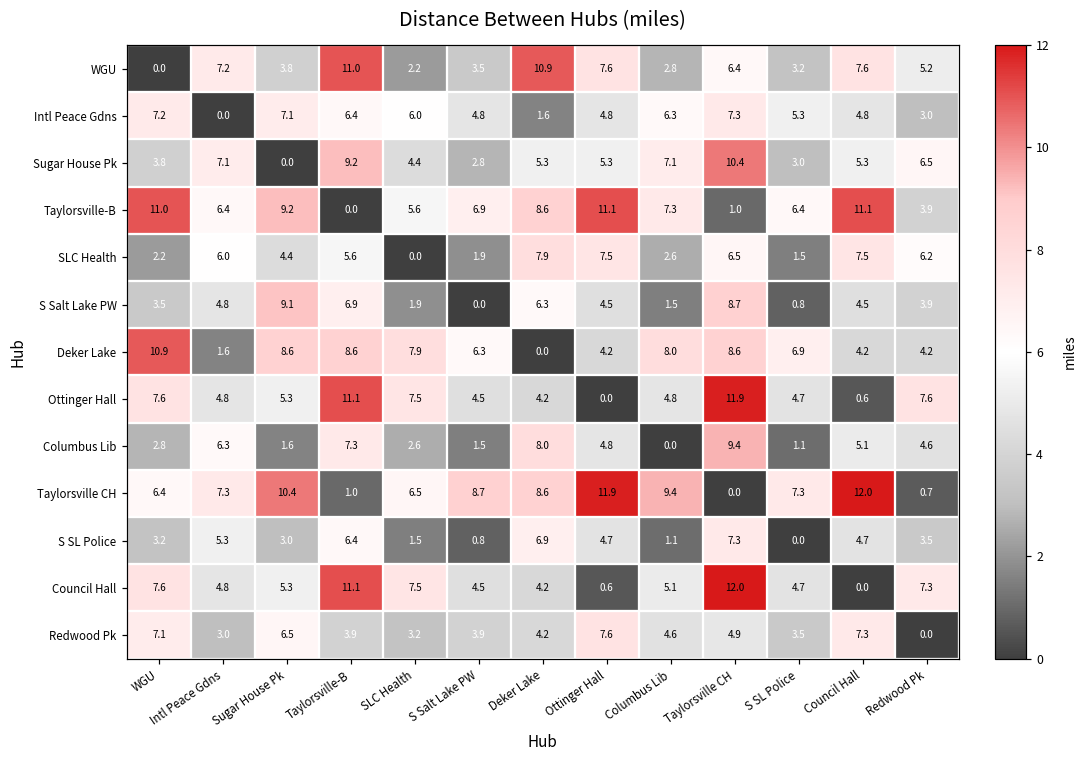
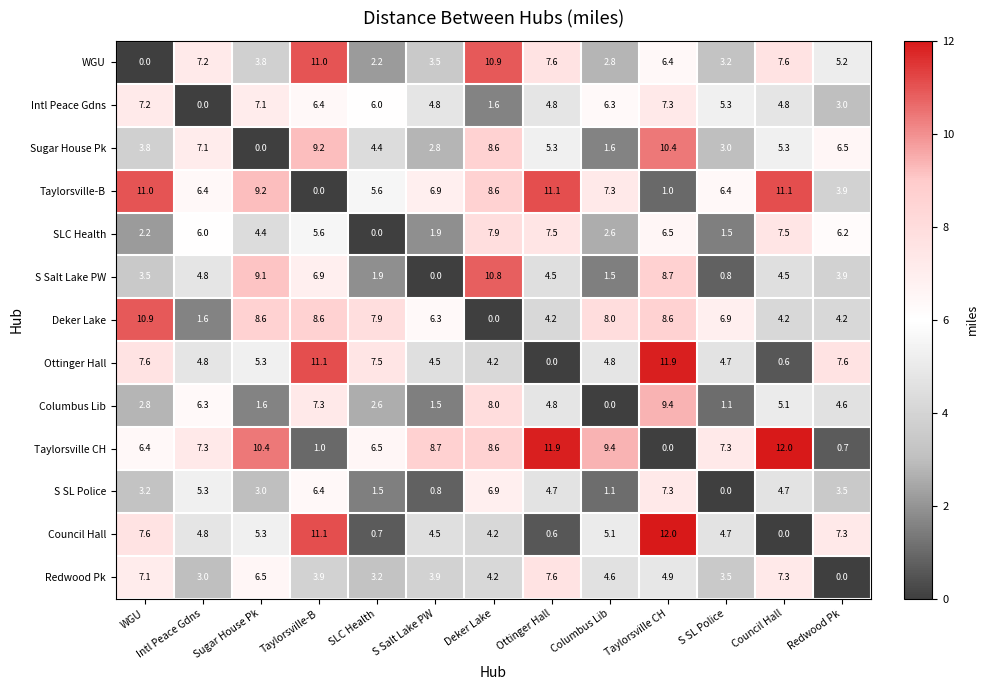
  {
    "WGU": {
      "WGU": 0.0,
      "Intl Peace Gdns": 7.2,
      "Taylorsville-B": 11.0,
      "SLC Health": 2.2,
      "S Salt Lake PW": 3.5,
      "Deker Lake": 10.9,
      "Ottinger Hall": 7.6,
      "Columbus Lib": 2.8,
      "Taylorsville CH": 6.4,
      "S SL Police": 3.2,
      "Council Hall": 7.6,
      "Redwood Pk": 5.2
    },
    "Intl Peace Gdns": {
      "WGU": 7.2,
      "Intl Peace Gdns": 0.0,
      "Sugar House Pk": 7.1,
      "Taylorsville-B": 6.4,
      "SLC Health": 6.0,
      "S Salt Lake PW": 4.8,
      "Deker Lake": 1.6,
      "Ottinger Hall": 4.8,
      "Columbus Lib": 6.3,
      "Taylorsville CH": 7.3,
      "S SL Police": 5.3,
      "Council Hall": 4.8,
      "Redwood Pk": 3.0
    },
    "Sugar House Pk": {
      "Intl Peace Gdns": 7.1,
      "Sugar House Pk": 0.0,
      "Taylorsville-B": 9.2,
      "SLC Health": 4.4,
      "S Salt Lake PW": 2.8,
-     "Deker Lake": 5.3,
+     "Deker Lake": 8.6,
      "Ottinger Hall": 5.3,
-     "Columbus Lib": 7.1,
+     "Columbus Lib": 1.6,
      "Taylorsville CH": 10.4,
      "S SL Police": 3.0,
      "Council Hall": 5.3,
      "Redwood Pk": 6.5
    },
    "Taylorsville-B": {
      "WGU": 11.0,
      "Intl Peace Gdns": 6.4,
      "Sugar House Pk": 9.2,
      "Taylorsville-B": 0.0,
      "SLC Health": 5.6,
      "S Salt Lake PW": 6.9,
      "Deker Lake": 8.6,
      "Ottinger Hall": 11.1,
      "Columbus Lib": 7.3,
      "Taylorsville CH": 1.0,
      "S SL Police": 6.4,
      "Council Hall": 11.1
    },
    "SLC Health": {
      "WGU": 2.2,
      "Intl Peace Gdns": 6.0,
      "Sugar House Pk": 4.4,
      "Taylorsville-B": 5.6,
      "SLC Health": 0.0,
      "S Salt Lake PW": 1.9,
      "Deker Lake": 7.9,
      "Ottinger Hall": 7.5,
      "Columbus Lib": 2.6,
      "Taylorsville CH": 6.5,
      "S SL Police": 1.5,
      "Council Hall": 7.5,
      "Redwood Pk": 6.2
    },
    "S Salt Lake PW": {
      "WGU": 3.5,
      "Intl Peace Gdns": 4.8,
      "Sugar House Pk": 9.1,
      "Taylorsville-B": 6.9,
      "SLC Health": 1.9,
      "S Salt Lake PW": 0.0,
-     "Deker Lake": 6.3,
+     "Deker Lake": 10.8,
      "Ottinger Hall": 4.5,
      "Columbus Lib": 1.5,
      "Taylorsville CH": 8.7,
      "S SL Police": 0.8,
      "Council Hall": 4.5
    },
    "Deker Lake": {
      "WGU": 10.9,
      "Intl Peace Gdns": 1.6,
      "Sugar House Pk": 8.6,
      "Taylorsville-B": 8.6,
      "SLC Health": 7.9,
      "S Salt Lake PW": 6.3,
      "Deker Lake": 0.0,
      "Ottinger Hall": 4.2,
      "Columbus Lib": 8.0,
      "Taylorsville CH": 8.6,
      "S SL Police": 6.9,
      "Council Hall": 4.2,
      "Redwood Pk": 4.2
    },
    "Ottinger Hall": {
      "WGU": 7.6,
      "Intl Peace Gdns": 4.8,
      "Sugar House Pk": 5.3,
      "Taylorsville-B": 11.1,
      "SLC Health": 7.5,
      "S Salt Lake PW": 4.5,
      "Deker Lake": 4.2,
      "Ottinger Hall": 0.0,
      "Columbus Lib": 4.8,
      "Taylorsville CH": 11.9,
      "S SL Police": 4.7,
      "Council Hall": 0.6,
      "Redwood Pk": 7.6
    },
    "Columbus Lib": {
      "WGU": 2.8,
      "Intl Peace Gdns": 6.3,
      "Sugar House Pk": 1.6,
      "Taylorsville-B": 7.3,
      "SLC Health": 2.6,
      "S Salt Lake PW": 1.5,
      "Deker Lake": 8.0,
      "Ottinger Hall": 4.8,
      "Columbus Lib": 0.0,
      "Taylorsville CH": 9.4,
      "S SL Police": 1.1,
      "Council Hall": 5.1,
      "Redwood Pk": 4.6
    },
    "Taylorsville CH": {
      "WGU": 6.4,
      "Intl Peace Gdns": 7.3,
      "Sugar House Pk": 10.4,
      "Taylorsville-B": 1.0,
      "SLC Health": 6.5,
      "S Salt Lake PW": 8.7,
      "Deker Lake": 8.6,
      "Ottinger Hall": 11.9,
      "Columbus Lib": 9.4,
      "Taylorsville CH": 0.0,
      "S SL Police": 7.3,
      "Council Hall": 12.0,
      "Redwood Pk": 0.7
    },
    "S SL Police": {
      "WGU": 3.2,
      "Intl Peace Gdns": 5.3,
      "Sugar House Pk": 3.0,
      "Taylorsville-B": 6.4,
      "SLC Health": 1.5,
      "S Salt Lake PW": 0.8,
      "Deker Lake": 6.9,
      "Ottinger Hall": 4.7,
      "Columbus Lib": 1.1,
      "Taylorsville CH": 7.3,
      "S SL Police": 0.0,
      "Council Hall": 4.7,
      "Redwood Pk": 3.5
    },
    "Council Hall": {
      "WGU": 7.6,
      "Intl Peace Gdns": 4.8,
      "Sugar House Pk": 5.3,
      "Taylorsville-B": 11.1,
-     "SLC Health": 7.5,
+     "SLC Health": 0.7,
      "S Salt Lake PW": 4.5,
      "Deker Lake": 4.2,
      "Ottinger Hall": 0.6,
      "Columbus Lib": 5.1,
      "Taylorsville CH": 12.0,
      "S SL Police": 4.7,
      "Council Hall": 0.0,
      "Redwood Pk": 7.3
    },
    "Redwood Pk": {
      "WGU": 7.1,
      "Intl Peace Gdns": 3.0,
      "Sugar House Pk": 6.5,
      "SLC Health": 3.2,
      "Deker Lake": 4.2,
      "Ottinger Hall": 7.6,
      "Columbus Lib": 4.6,
      "Taylorsville CH": 4.9,
      "S SL Police": 3.5,
      "Council Hall": 7.3,
      "Redwood Pk": 0.0
    }
  }
